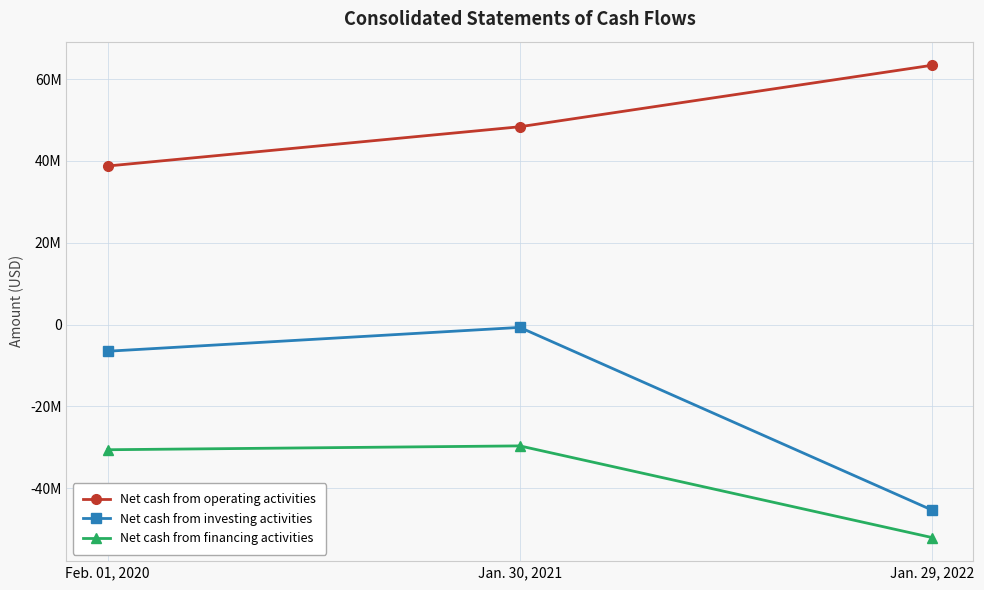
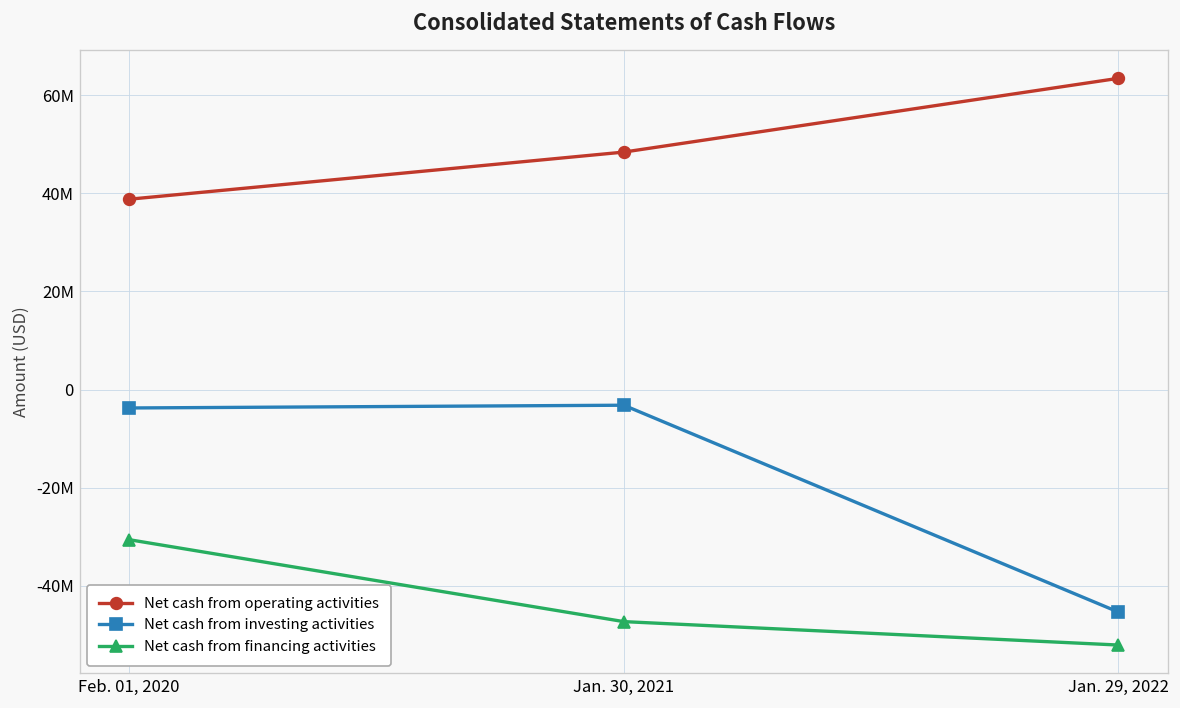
  {
    "Net cash from operating activities": {
      "Feb. 01, 2020": 39000000,
      "Jan. 30, 2021": 48000000,
      "Jan. 29, 2022": 63000000
    },
    "Net cash from investing activities": {
-     "Feb. 01, 2020": -7000000,
-     "Jan. 30, 2021": -1000000,
+     "Feb. 01, 2020": -4000000,
+     "Jan. 30, 2021": -3000000,
      "Jan. 29, 2022": -45000000
    },
    "Net cash from financing activities": {
      "Feb. 01, 2020": -31000000,
-     "Jan. 30, 2021": -30000000,
+     "Jan. 30, 2021": -47000000,
      "Jan. 29, 2022": -52000000
    }
  }
